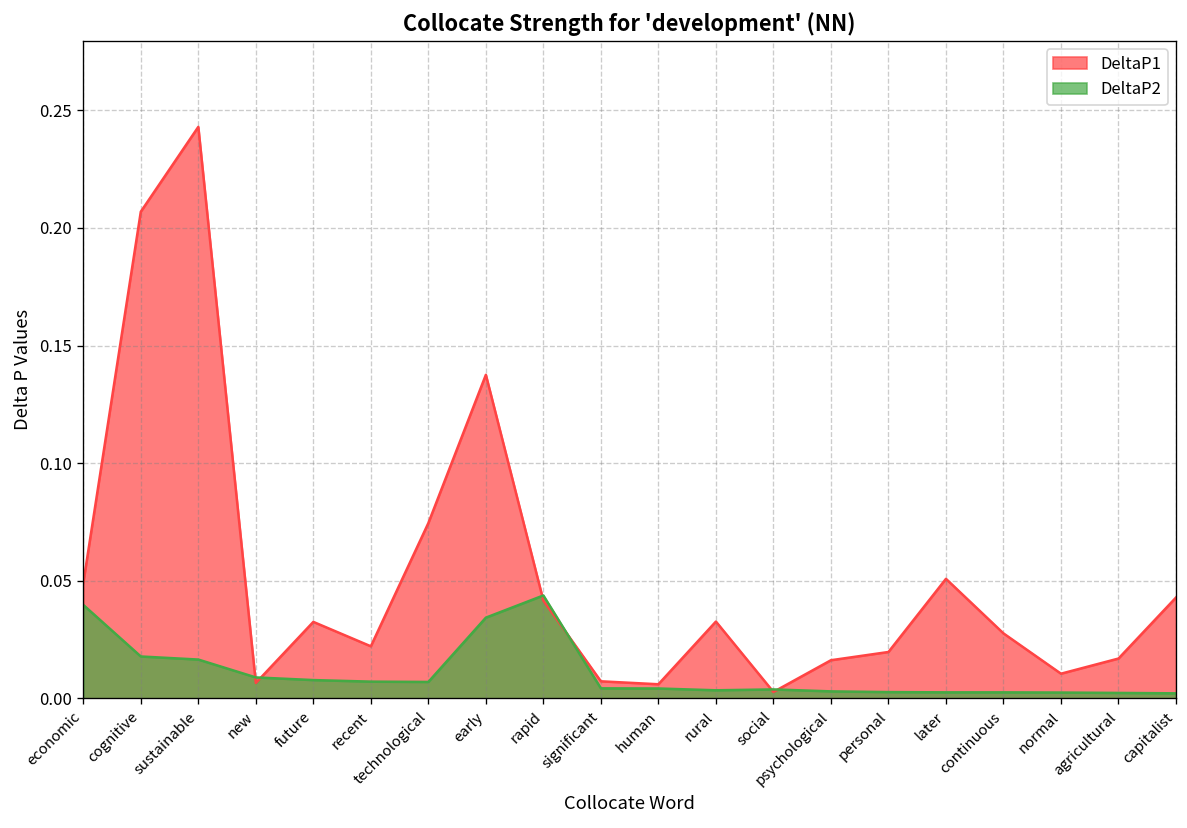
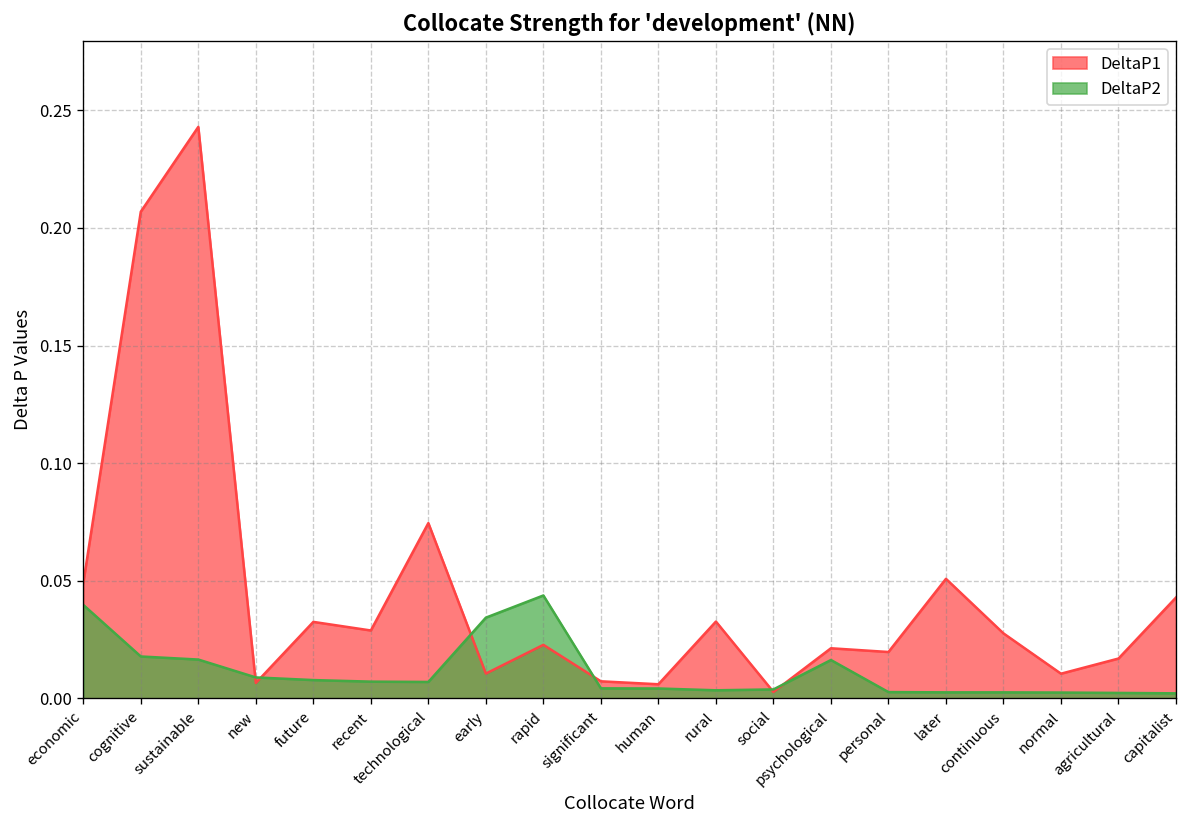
  {
    "DeltaP1": {
      "economic": 0.049,
      "cognitive": 0.207,
      "sustainable": 0.243,
      "new": 0.007,
      "future": 0.033,
-     "recent": 0.022,
+     "recent": 0.029,
      "technological": 0.075,
-     "early": 0.138,
-     "rapid": 0.042,
+     "early": 0.011,
+     "rapid": 0.023,
      "significant": 0.007,
      "human": 0.006,
      "rural": 0.033,
-     "psychological": 0.016,
+     "psychological": 0.021,
      "personal": 0.020,
      "later": 0.051,
      "continuous": 0.028,
      "normal": 0.011,
      "agricultural": 0.017,
      "capitalist": 0.043
    },
    "DeltaP2": {
      "economic": 0.040,
      "cognitive": 0.018,
      "sustainable": 0.017,
      "new": 0.009,
      "future": 0.008,
      "recent": 0.007,
      "technological": 0.007,
      "early": 0.034,
      "rapid": 0.044,
      "significant": 0.004,
      "human": 0.004,
      "rural": 0.003,
-     "psychological": 0.003,
+     "psychological": 0.016,
      "personal": 0.003,
      "later": 0.003,
      "continuous": 0.003,
      "normal": 0.003,
      "agricultural": 0.002,
      "capitalist": 0.002
    }
  }
